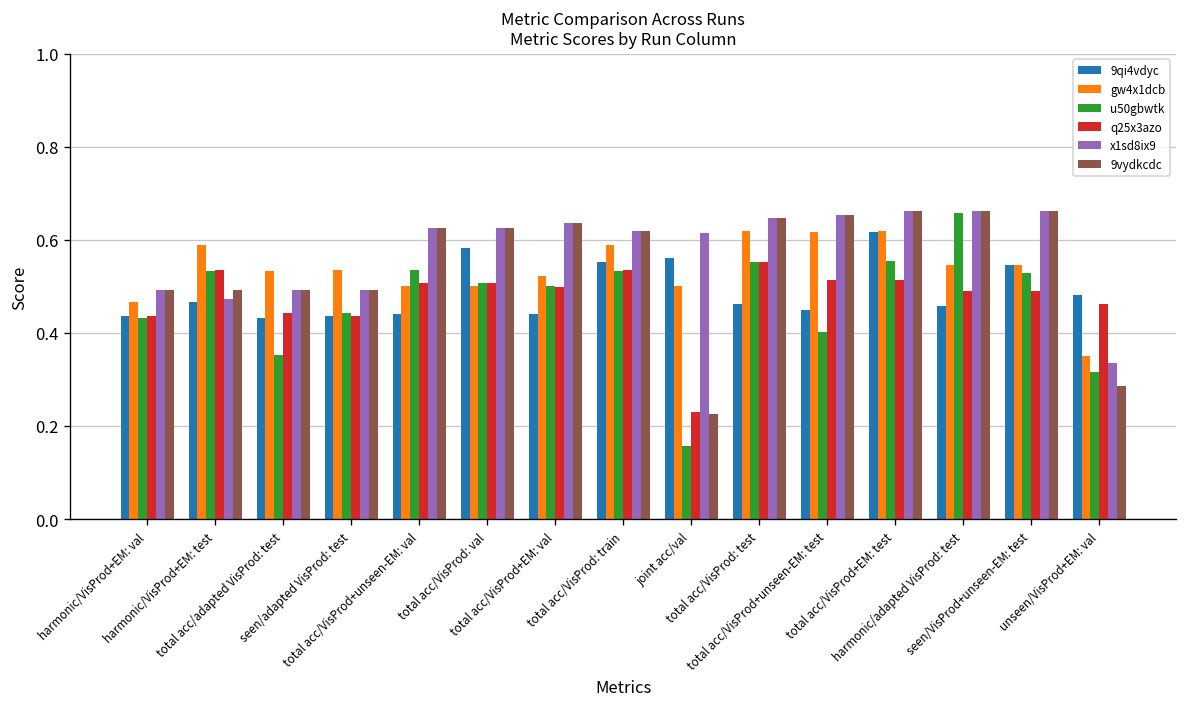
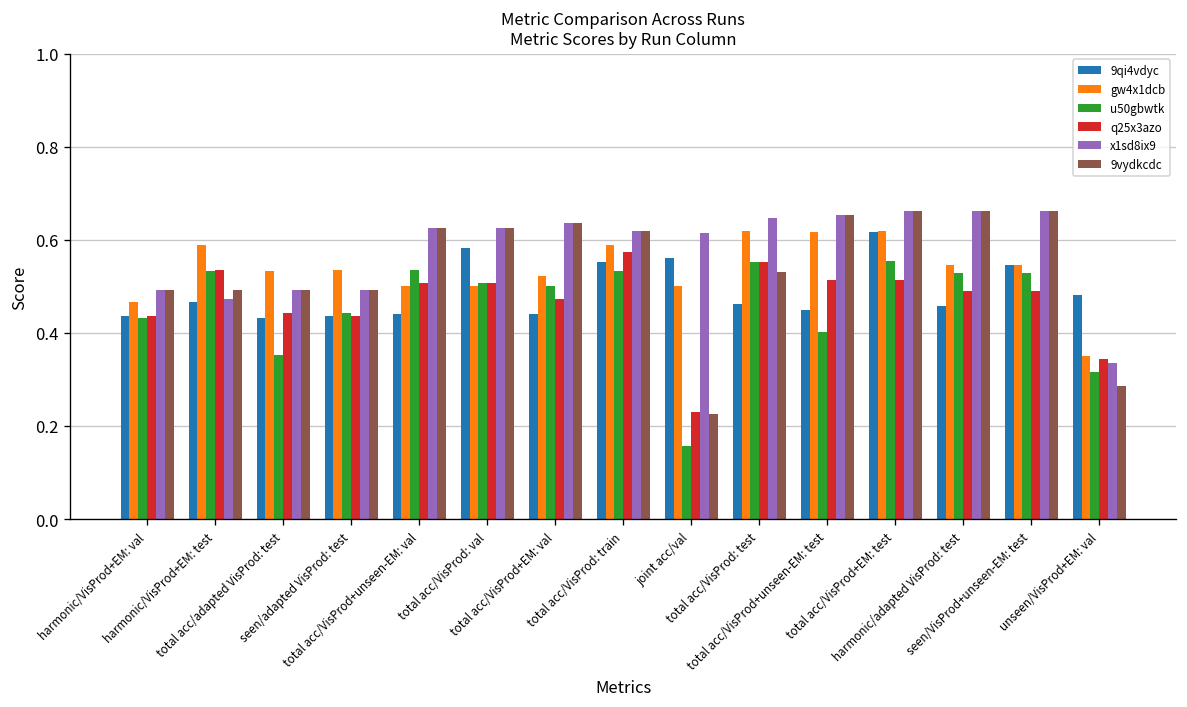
  {
    "9qi4vdyc": {
      "harmonic/VisProd+EM: val": 0.44,
      "harmonic/VisProd+EM: test": 0.47,
      "total acc/adapted VisProd: test": 0.43,
      "seen/adapted VisProd: test": 0.44,
      "total acc/VisProd+unseen-EM: val": 0.44,
      "total acc/VisProd: val": 0.58,
      "total acc/VisProd+EM: val": 0.44,
      "total acc/VisProd: train": 0.55,
      "joint acc/val": 0.56,
      "total acc/VisProd: test": 0.46,
      "total acc/VisProd+unseen-EM: test": 0.45,
      "total acc/VisProd+EM: test": 0.62,
      "harmonic/adapted VisProd: test": 0.46,
      "seen/VisProd+unseen-EM: test": 0.55,
      "unseen/VisProd+EM: val": 0.48
    },
    "gw4x1dcb": {
      "harmonic/VisProd+EM: val": 0.47,
      "harmonic/VisProd+EM: test": 0.59,
      "total acc/adapted VisProd: test": 0.53,
      "seen/adapted VisProd: test": 0.54,
      "total acc/VisProd+unseen-EM: val": 0.50,
      "total acc/VisProd: val": 0.50,
      "total acc/VisProd+EM: val": 0.52,
      "total acc/VisProd: train": 0.59,
      "joint acc/val": 0.50,
      "total acc/VisProd: test": 0.62,
      "total acc/VisProd+unseen-EM: test": 0.62,
      "total acc/VisProd+EM: test": 0.62,
      "harmonic/adapted VisProd: test": 0.55,
      "seen/VisProd+unseen-EM: test": 0.55,
      "unseen/VisProd+EM: val": 0.35
    },
    "u50gbwtk": {
      "harmonic/VisProd+EM: val": 0.43,
      "harmonic/VisProd+EM: test": 0.53,
      "total acc/adapted VisProd: test": 0.35,
      "seen/adapted VisProd: test": 0.44,
      "total acc/VisProd+unseen-EM: val": 0.54,
      "total acc/VisProd: val": 0.51,
      "total acc/VisProd+EM: val": 0.50,
      "total acc/VisProd: train": 0.53,
      "joint acc/val": 0.16,
      "total acc/VisProd: test": 0.55,
      "total acc/VisProd+unseen-EM: test": 0.40,
      "total acc/VisProd+EM: test": 0.55,
-     "harmonic/adapted VisProd: test": 0.66,
+     "harmonic/adapted VisProd: test": 0.53,
      "seen/VisProd+unseen-EM: test": 0.53,
      "unseen/VisProd+EM: val": 0.32
    },
    "q25x3azo": {
      "harmonic/VisProd+EM: val": 0.44,
      "harmonic/VisProd+EM: test": 0.54,
      "total acc/adapted VisProd: test": 0.44,
      "seen/adapted VisProd: test": 0.44,
      "total acc/VisProd+unseen-EM: val": 0.51,
      "total acc/VisProd: val": 0.51,
-     "total acc/VisProd+EM: val": 0.50,
-     "total acc/VisProd: train": 0.54,
+     "total acc/VisProd+EM: val": 0.47,
+     "total acc/VisProd: train": 0.57,
      "joint acc/val": 0.23,
      "total acc/VisProd: test": 0.55,
      "total acc/VisProd+unseen-EM: test": 0.51,
      "total acc/VisProd+EM: test": 0.51,
      "harmonic/adapted VisProd: test": 0.49,
      "seen/VisProd+unseen-EM: test": 0.49,
-     "unseen/VisProd+EM: val": 0.46
+     "unseen/VisProd+EM: val": 0.34
    },
    "x1sd8ix9": {
      "harmonic/VisProd+EM: val": 0.49,
      "harmonic/VisProd+EM: test": 0.47,
      "total acc/adapted VisProd: test": 0.49,
      "seen/adapted VisProd: test": 0.49,
      "total acc/VisProd+unseen-EM: val": 0.63,
      "total acc/VisProd: val": 0.63,
      "total acc/VisProd+EM: val": 0.64,
      "total acc/VisProd: train": 0.62,
      "joint acc/val": 0.62,
      "total acc/VisProd: test": 0.65,
      "total acc/VisProd+unseen-EM: test": 0.65,
      "total acc/VisProd+EM: test": 0.66,
      "harmonic/adapted VisProd: test": 0.66,
      "seen/VisProd+unseen-EM: test": 0.66,
      "unseen/VisProd+EM: val": 0.33
    },
    "9vydkcdc": {
      "harmonic/VisProd+EM: val": 0.49,
      "harmonic/VisProd+EM: test": 0.49,
      "total acc/adapted VisProd: test": 0.49,
      "seen/adapted VisProd: test": 0.49,
      "total acc/VisProd+unseen-EM: val": 0.63,
      "total acc/VisProd: val": 0.63,
      "total acc/VisProd+EM: val": 0.64,
      "total acc/VisProd: train": 0.62,
      "joint acc/val": 0.22,
-     "total acc/VisProd: test": 0.65,
+     "total acc/VisProd: test": 0.53,
      "total acc/VisProd+unseen-EM: test": 0.65,
      "total acc/VisProd+EM: test": 0.66,
      "harmonic/adapted VisProd: test": 0.66,
      "seen/VisProd+unseen-EM: test": 0.66,
      "unseen/VisProd+EM: val": 0.29
    }
  }
